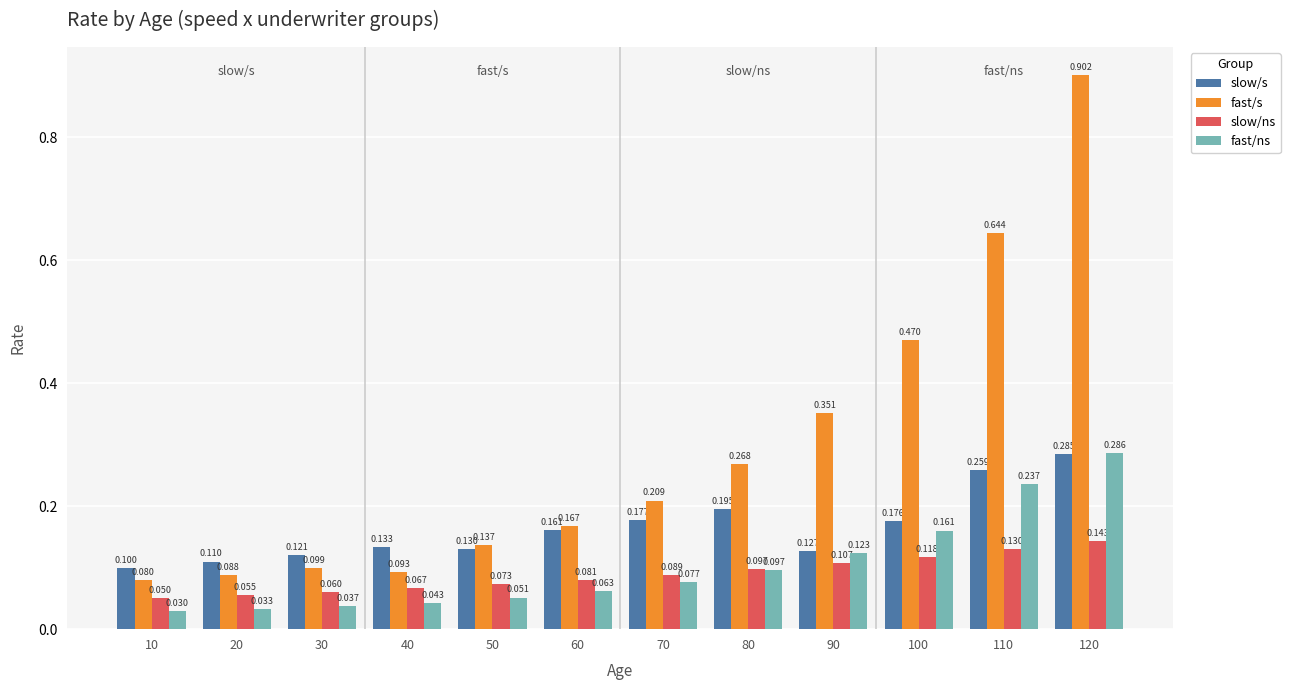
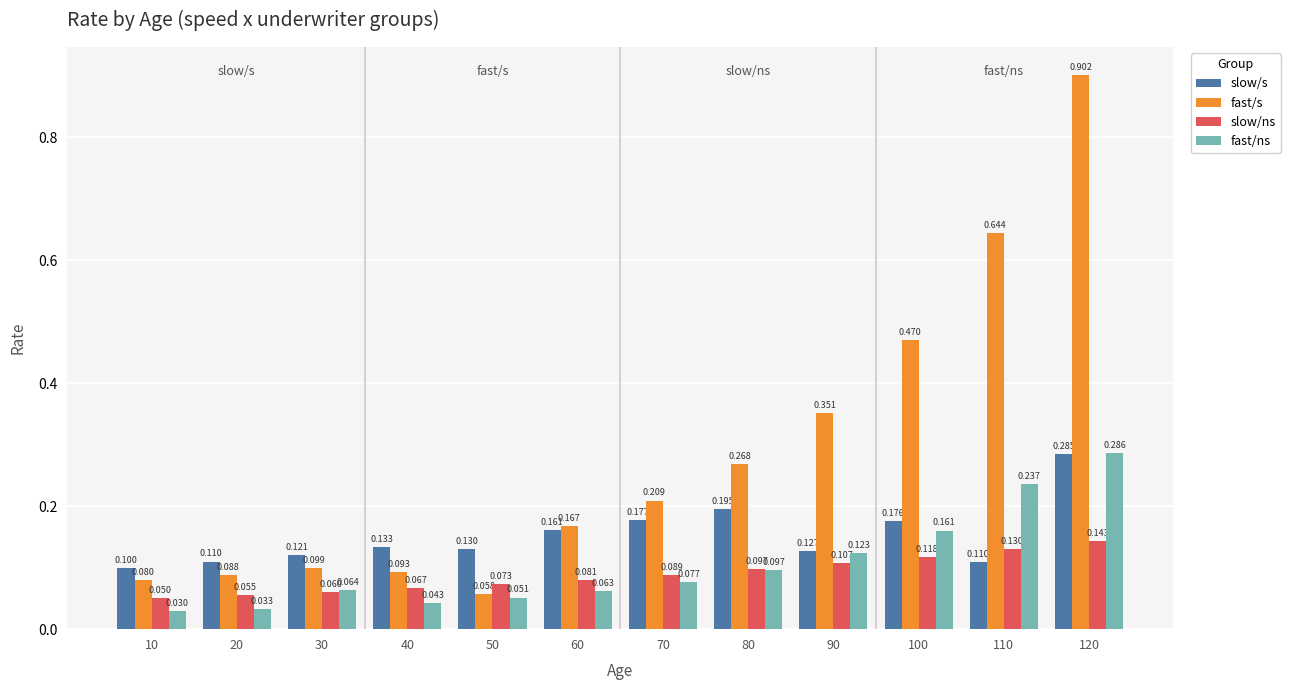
  {
    "slow/s": {
      "10": 0.100,
      "20": 0.110,
      "30": 0.121,
      "40": 0.133,
      "50": 0.130,
      "60": 0.161,
      "70": 0.177,
      "80": 0.195,
      "90": 0.127,
      "100": 0.176,
-     "110": 0.259,
+     "110": 0.110,
      "120": 0.285
    },
    "fast/s": {
      "10": 0.080,
      "20": 0.088,
      "30": 0.099,
      "40": 0.093,
-     "50": 0.137,
+     "50": 0.058,
      "60": 0.167,
      "70": 0.209,
      "80": 0.268,
      "90": 0.351,
      "100": 0.470,
      "110": 0.644,
      "120": 0.902
    },
    "slow/ns": {
      "10": 0.050,
      "20": 0.055,
      "30": 0.060,
      "40": 0.067,
      "50": 0.073,
      "60": 0.081,
      "70": 0.089,
      "90": 0.107,
      "100": 0.118,
      "110": 0.130,
      "120": 0.143
    },
    "fast/ns": {
      "10": 0.030,
      "20": 0.033,
-     "30": 0.037,
+     "30": 0.064,
      "40": 0.043,
      "50": 0.051,
      "60": 0.063,
      "70": 0.077,
      "90": 0.123,
      "100": 0.161,
      "110": 0.237,
      "120": 0.286
    }
  }
